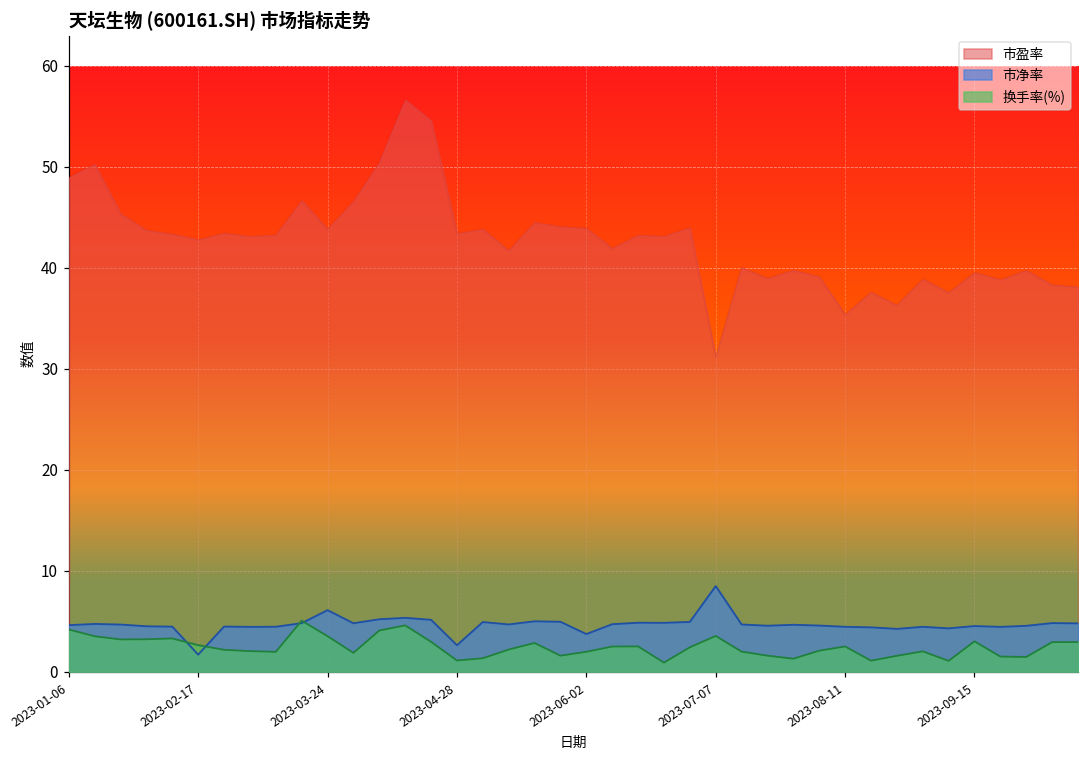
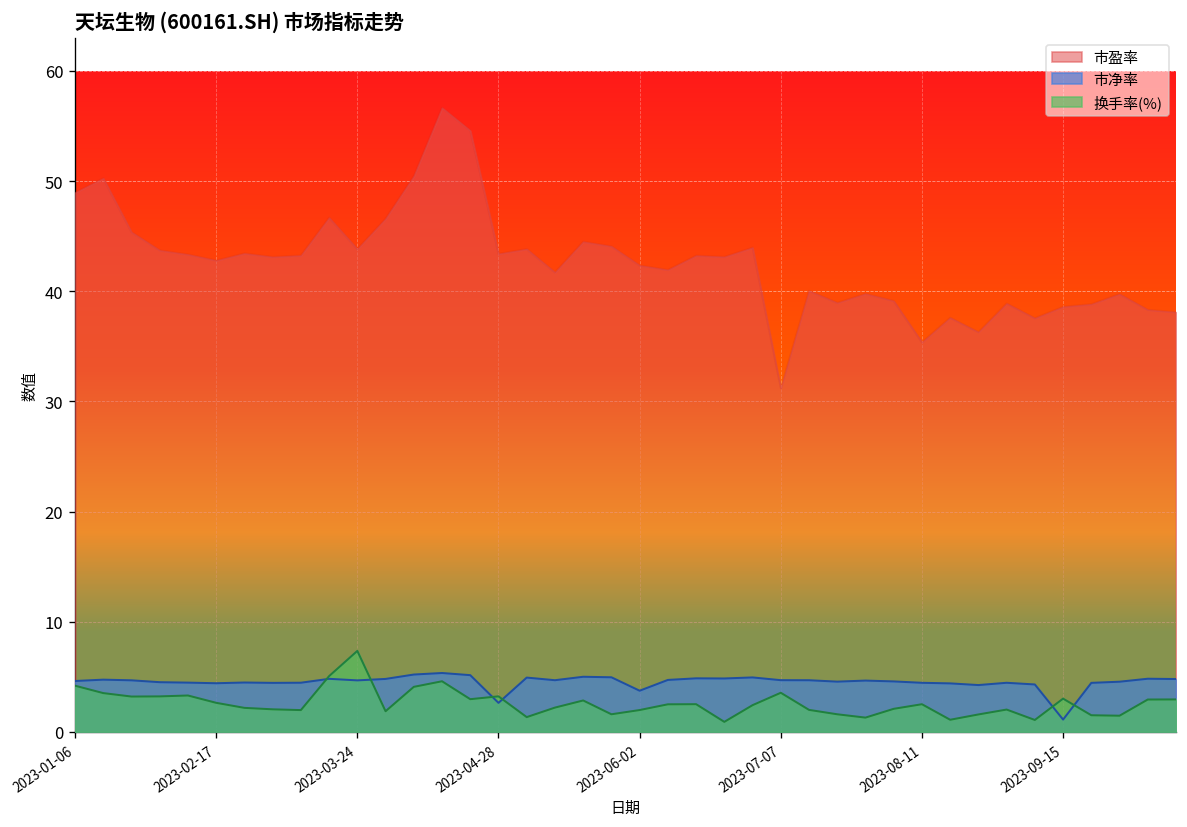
  {
    "市盈率": {
      "2023-01-06": 49,
      "2023-02-17": 43,
      "2023-03-24": 44,
      "2023-04-28": 43,
-     "2023-06-02": 44,
+     "2023-06-02": 42,
      "2023-07-07": 31,
      "2023-08-11": 35,
-     "2023-09-15": 40
+     "2023-09-15": 39
    },
    "市净率": {
      "2023-01-06": 5,
-     "2023-02-17": 2,
-     "2023-03-24": 6,
+     "2023-02-17": 4,
+     "2023-03-24": 5,
      "2023-04-28": 3,
      "2023-06-02": 4,
-     "2023-07-07": 8,
+     "2023-07-07": 5,
      "2023-08-11": 4,
-     "2023-09-15": 5
+     "2023-09-15": 1
    },
    "换手率(%)": {
      "2023-01-06": 4,
      "2023-02-17": 3,
-     "2023-03-24": 4,
-     "2023-04-28": 1,
+     "2023-03-24": 7,
+     "2023-04-28": 3,
      "2023-06-02": 2,
      "2023-07-07": 4,
      "2023-08-11": 3,
      "2023-09-15": 3
    }
  }
